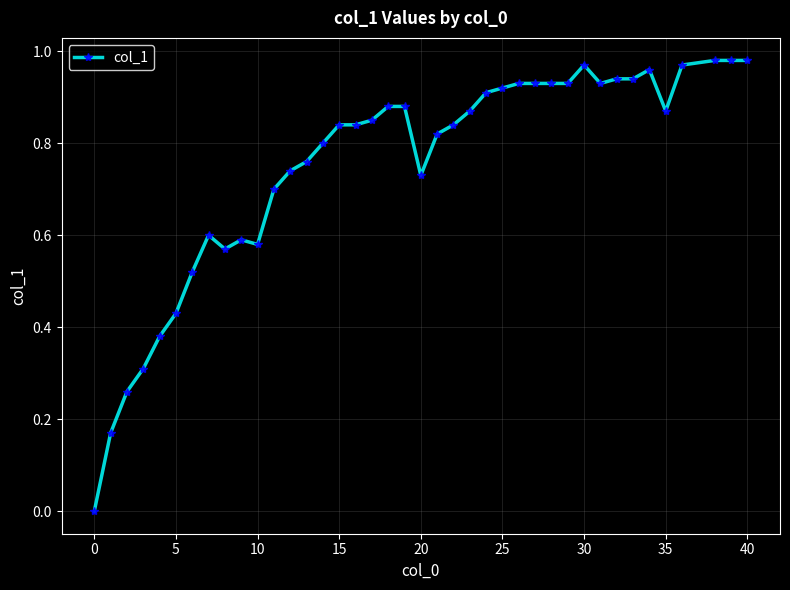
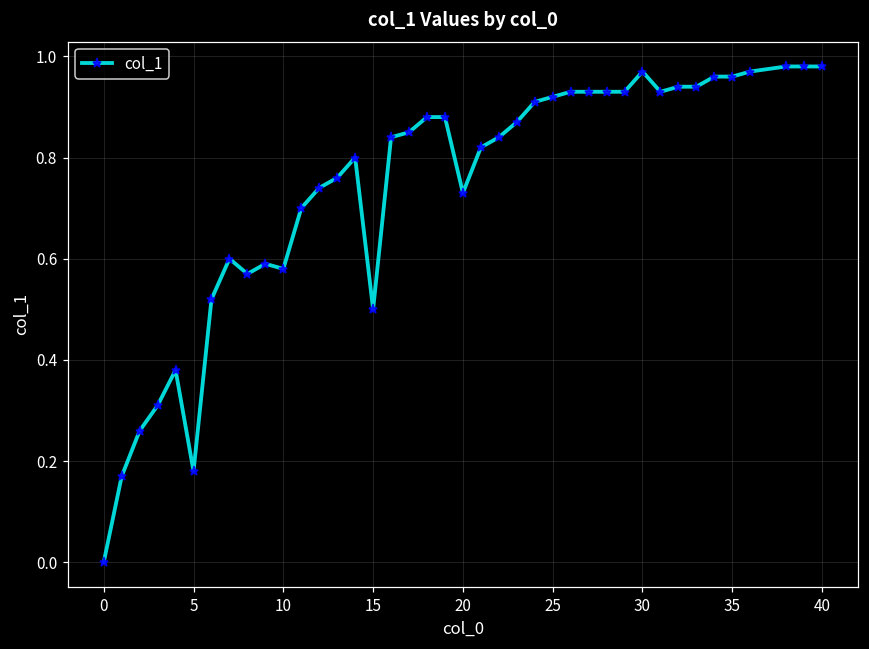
  {
    "0": 0.00,
-   "5": 0.43,
+   "5": 0.18,
    "10": 0.58,
-   "15": 0.84,
+   "15": 0.50,
    "20": 0.73,
    "25": 0.92,
    "30": 0.97,
-   "35": 0.87,
+   "35": 0.96,
    "40": 0.98
  }
